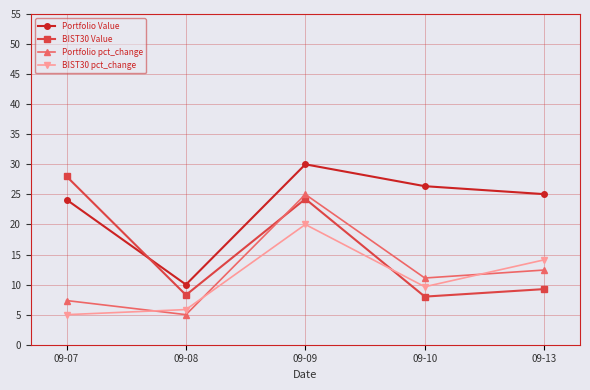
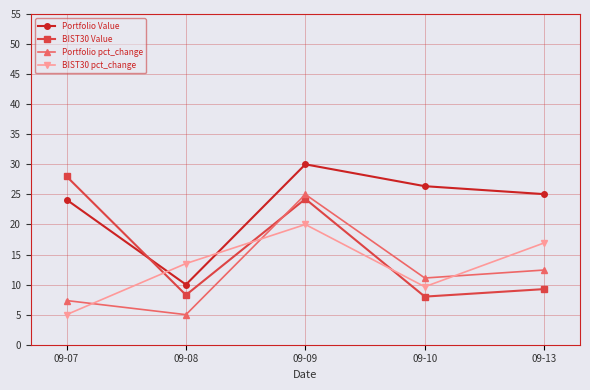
  {
    "BIST30 pct_change": {
      "09-07": 5,
-     "09-08": 6,
+     "09-08": 14,
      "09-09": 20,
      "09-10": 10,
-     "09-13": 14
+     "09-13": 17
    }
  }
